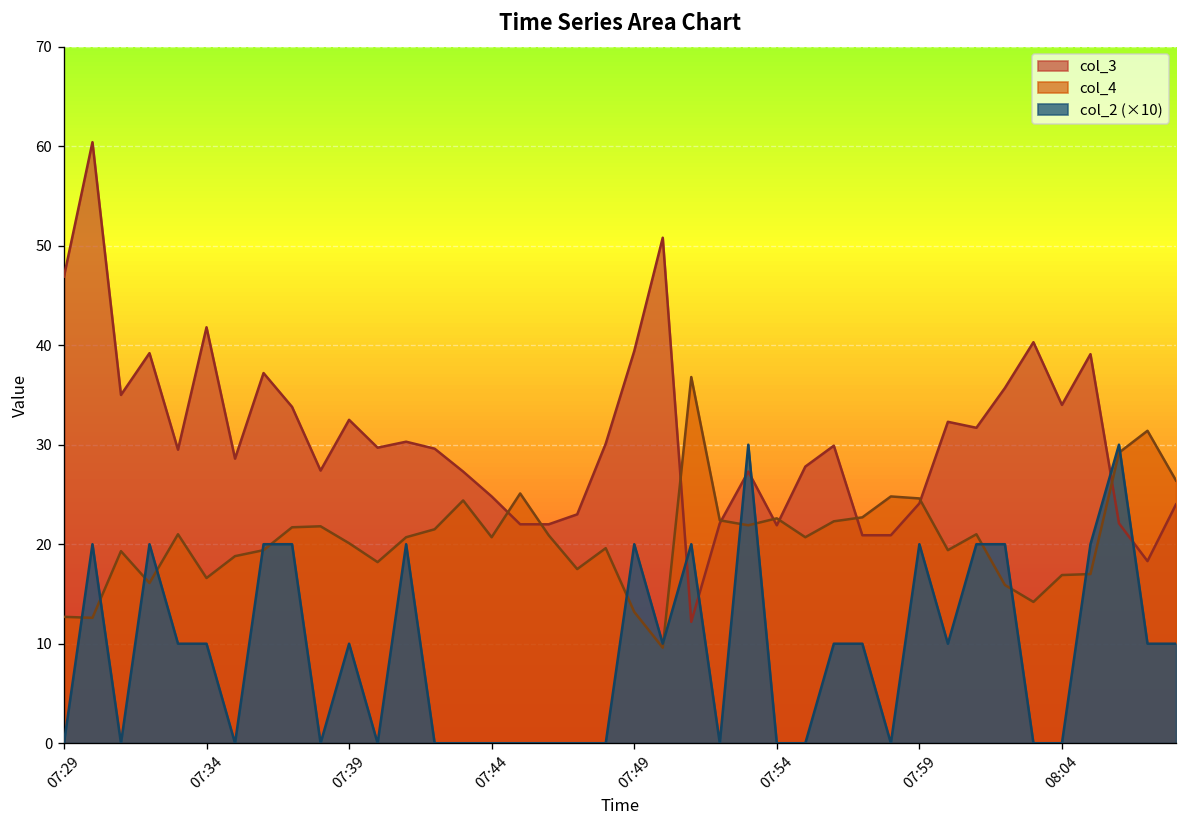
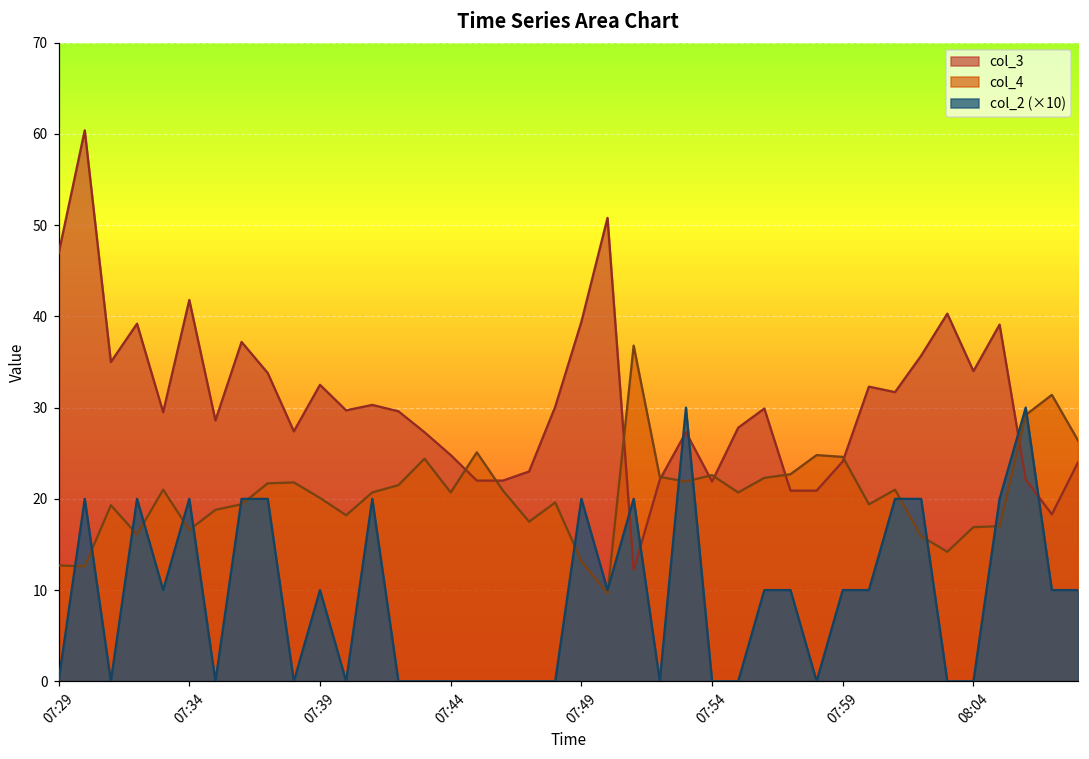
  {
    "col_2 (×10)": {
      "07:29": 0,
-     "07:34": 10,
+     "07:34": 20,
      "07:39": 10,
      "07:44": 0,
      "07:49": 20,
      "07:54": 0,
-     "07:59": 20,
+     "07:59": 10,
      "08:04": 0
    }
  }
